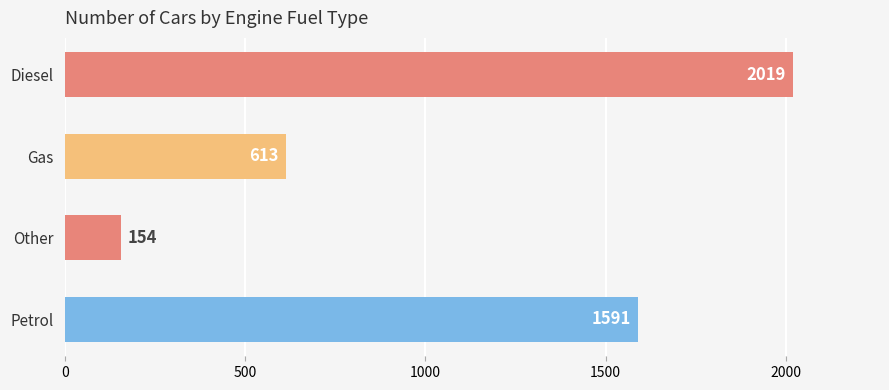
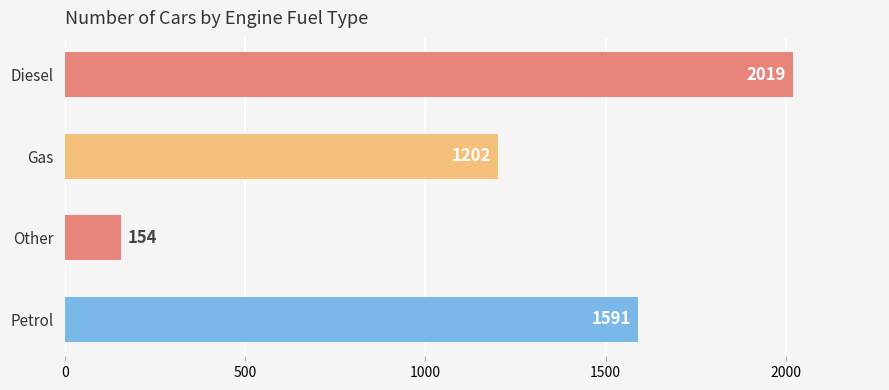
  {
    "Diesel": 2019,
-   "Gas": 613,
+   "Gas": 1202,
    "Other": 154,
    "Petrol": 1591
  }
